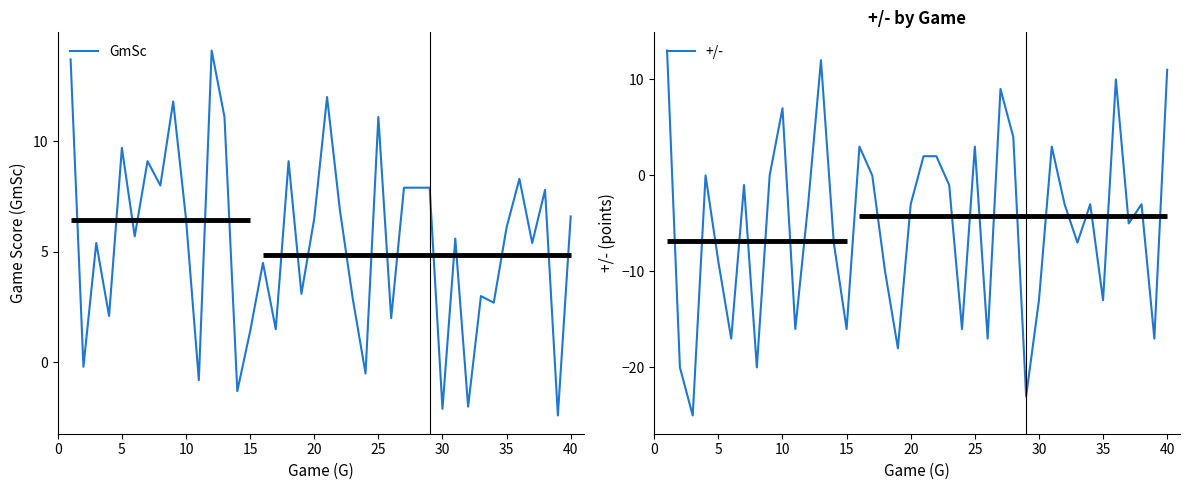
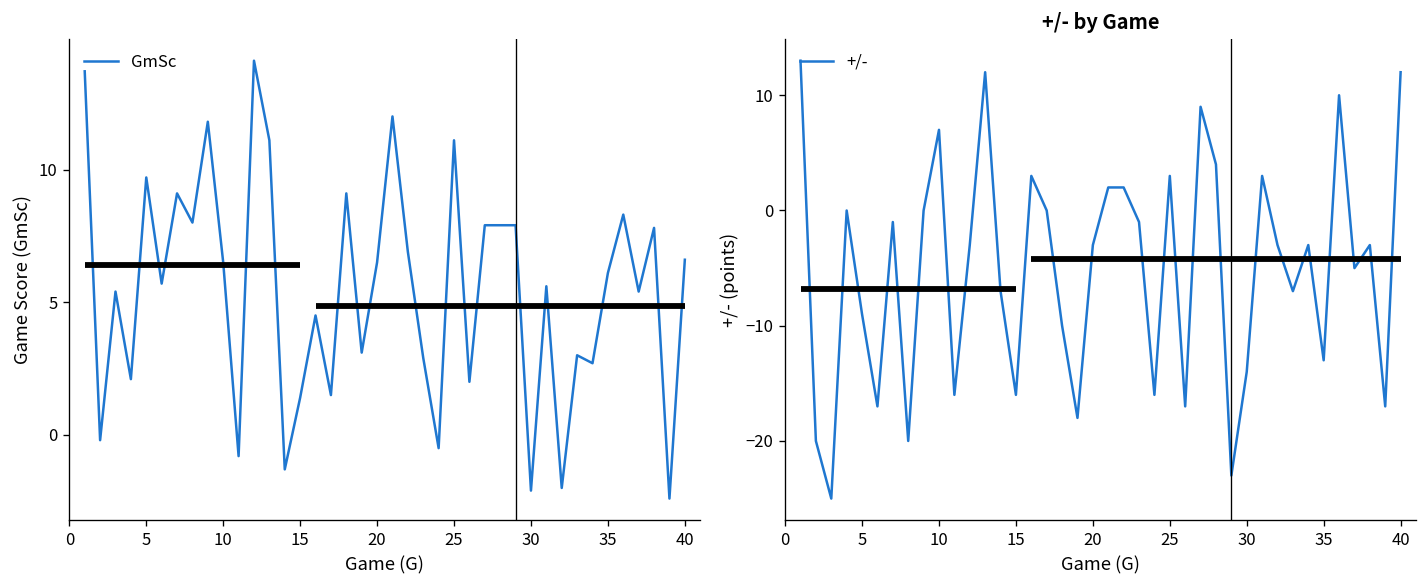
  {
    "+/- by Game": {
      "5": -9,
      "10": 7,
      "15": -16,
      "20": -3,
      "25": 3,
-     "30": -13,
+     "30": -14,
      "35": -13,
-     "40": 11
+     "40": 12
    }
  }
